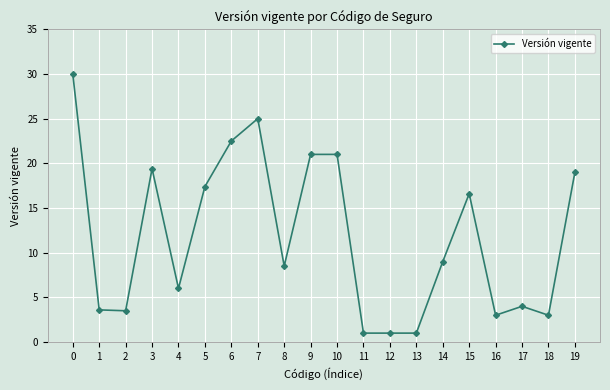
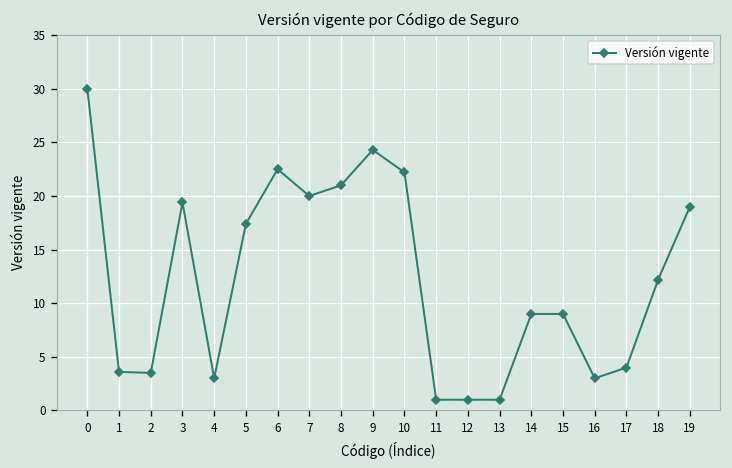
  {
    "0": 30,
    "1": 4,
    "2": 4,
    "3": 19,
-   "4": 6,
+   "4": 3,
    "5": 17,
    "6": 23,
-   "7": 25,
-   "8": 9,
-   "9": 21,
-   "10": 21,
+   "7": 20,
+   "8": 21,
+   "9": 24,
+   "10": 22,
    "11": 1,
    "12": 1,
    "13": 1,
    "14": 9,
-   "15": 17,
+   "15": 9,
    "16": 3,
    "17": 4,
-   "18": 3,
+   "18": 12,
    "19": 19
  }
